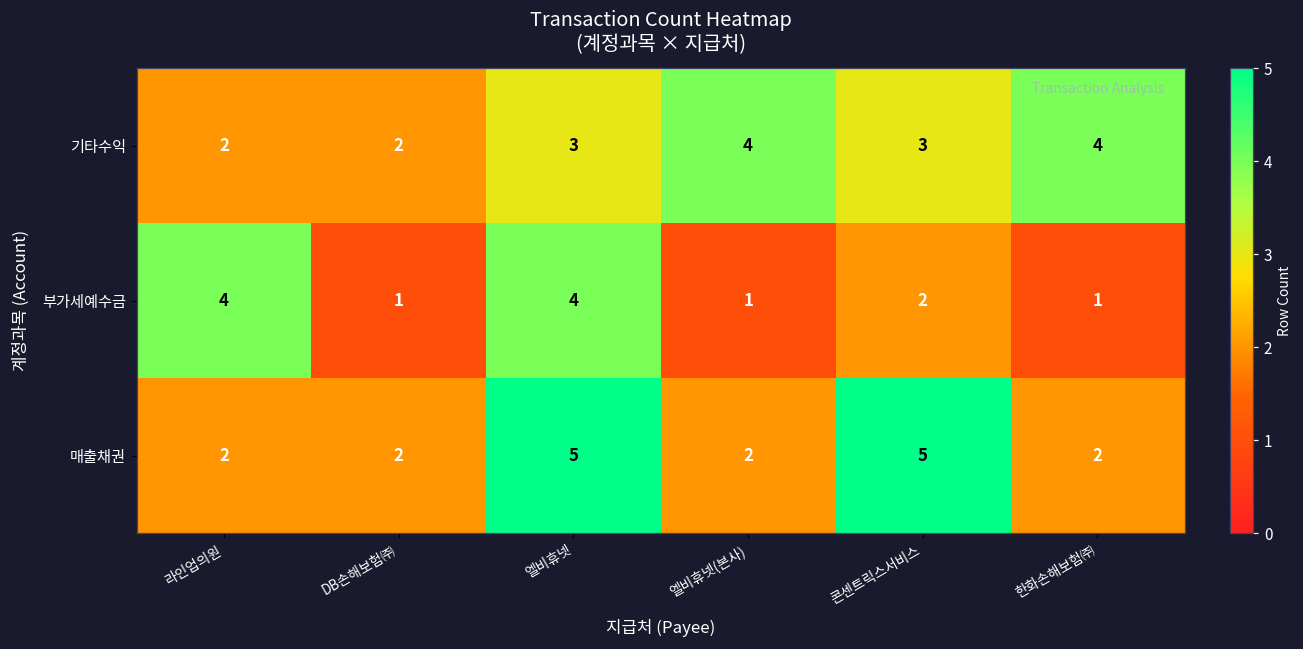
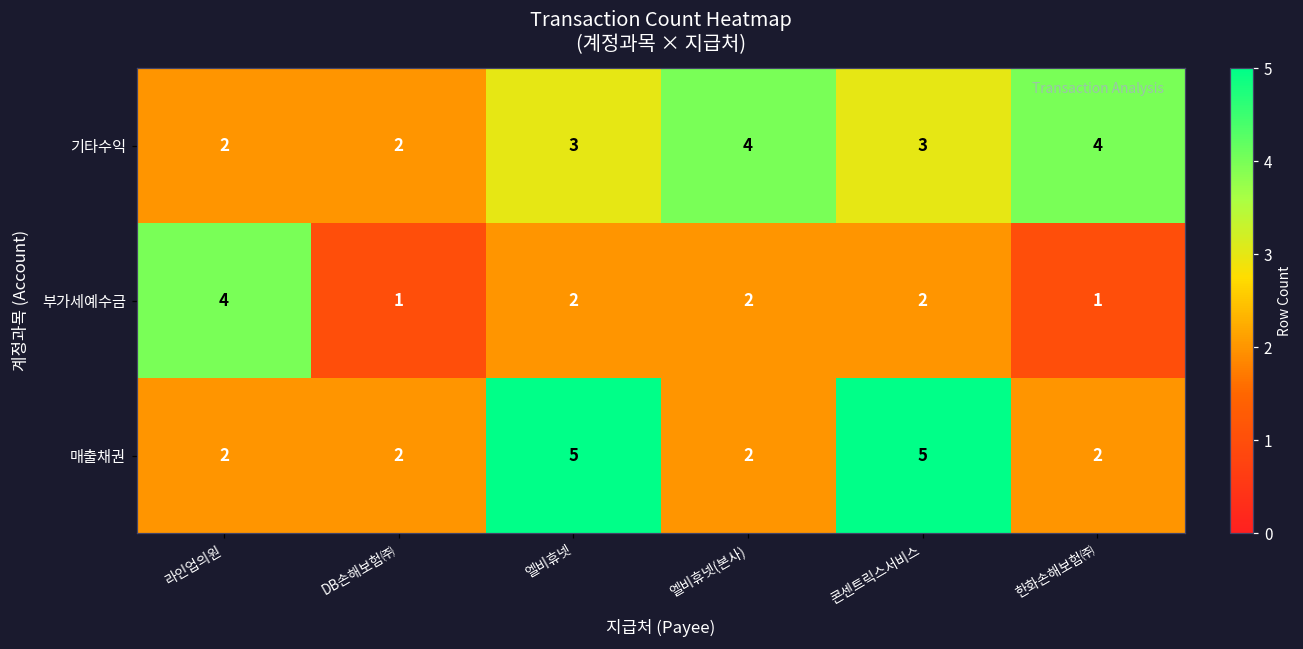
  {
    "기타수익": {
      "라인업의원": 2,
      "DB손해보험㈜": 2,
      "엘비휴넷": 3,
      "엘비휴넷(본사)": 4,
      "콘센트릭스서비스": 3
    },
    "부가세예수금": {
      "라인업의원": 4,
      "DB손해보험㈜": 1,
-     "엘비휴넷": 4,
-     "엘비휴넷(본사)": 1,
+     "엘비휴넷": 2,
+     "엘비휴넷(본사)": 2,
      "콘센트릭스서비스": 2,
      "한화손해보험㈜": 1
    },
    "매출채권": {
      "라인업의원": 2,
      "DB손해보험㈜": 2,
      "엘비휴넷": 5,
      "엘비휴넷(본사)": 2,
      "콘센트릭스서비스": 5,
      "한화손해보험㈜": 2
    }
  }
